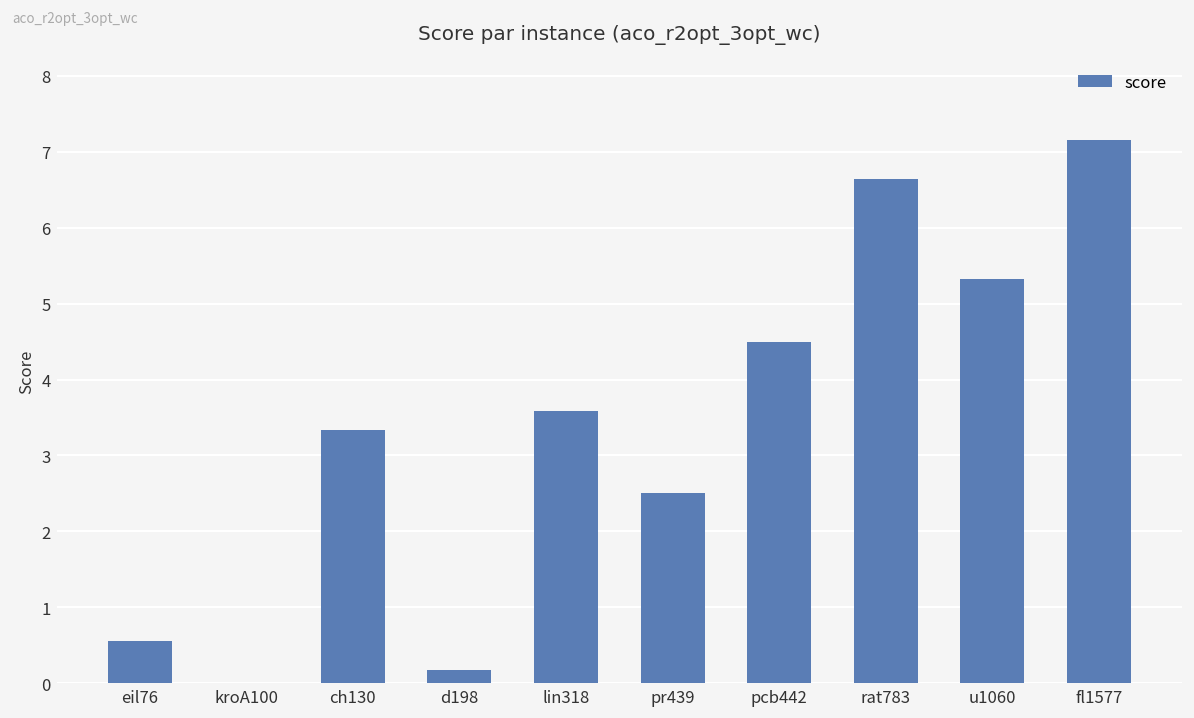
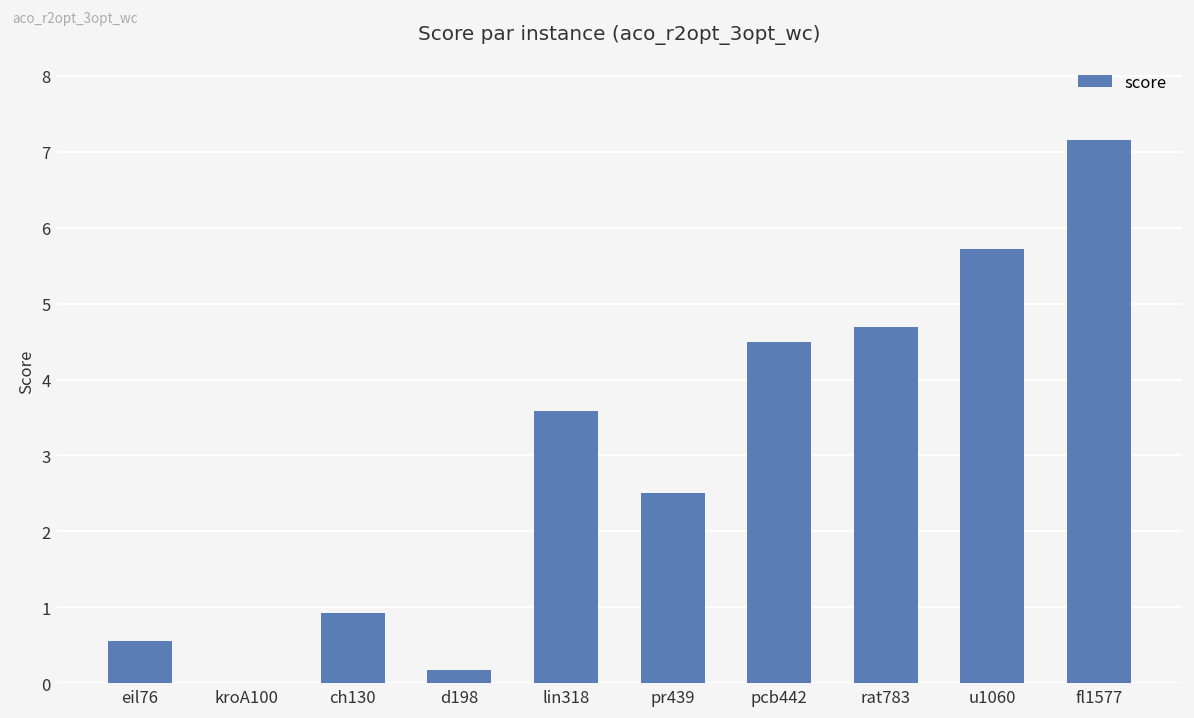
  {
    "eil76": 0.6,
    "kroA100": 0.0,
-   "ch130": 3.3,
+   "ch130": 0.9,
    "d198": 0.2,
    "lin318": 3.6,
    "pr439": 2.5,
    "pcb442": 4.5,
-   "rat783": 6.6,
-   "u1060": 5.3,
+   "rat783": 4.7,
+   "u1060": 5.7,
    "fl1577": 7.2
  }
